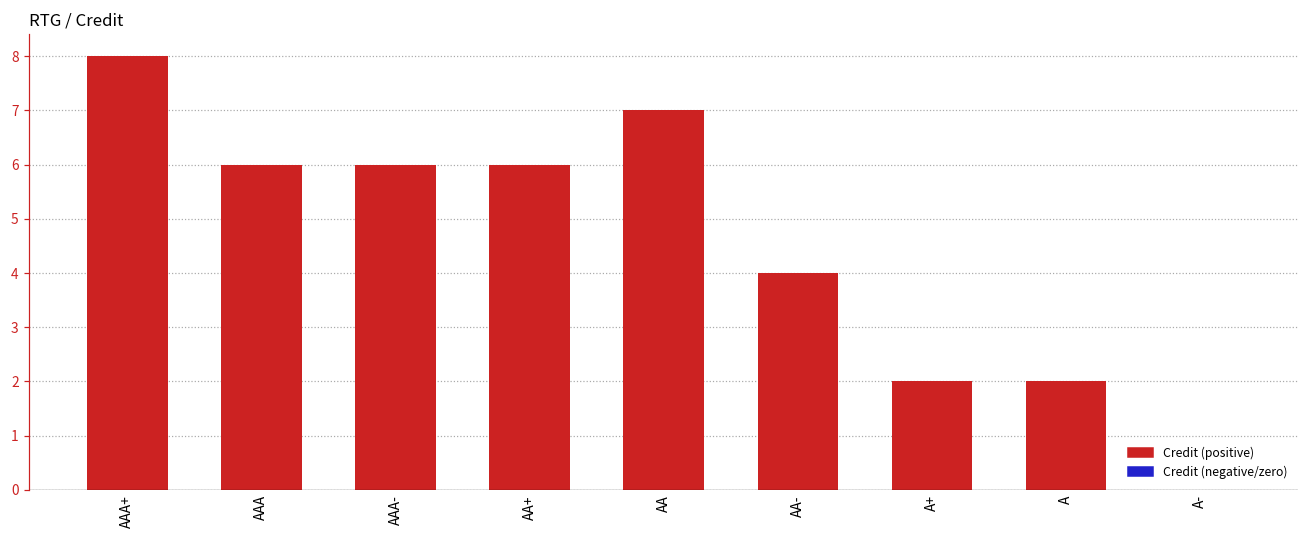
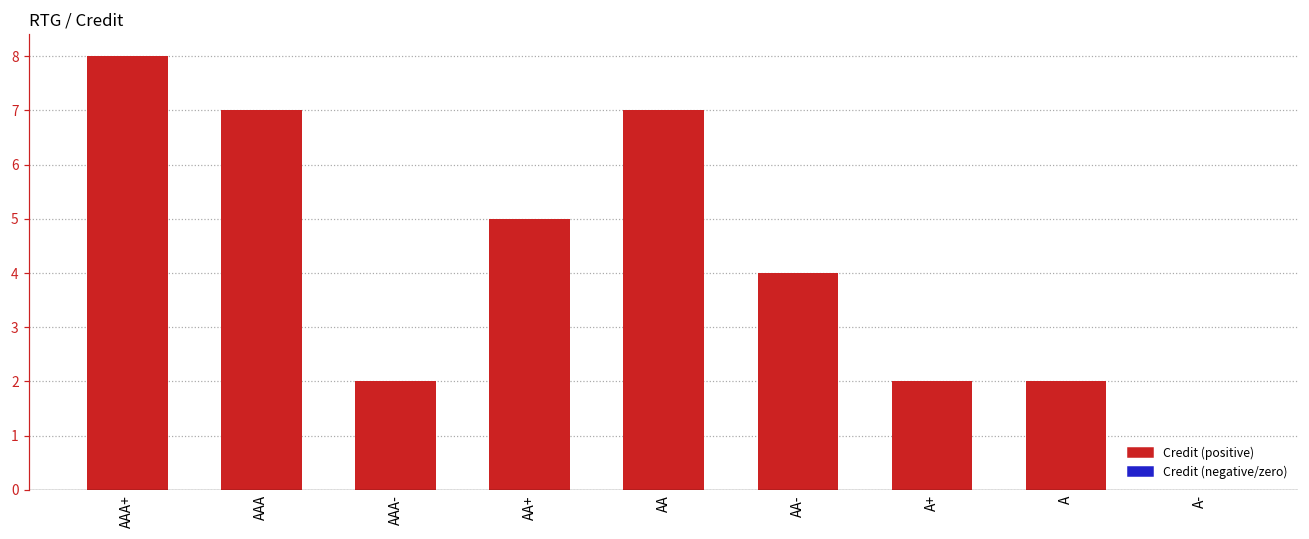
  {
    "AAA+": 8,
-   "AAA": 6,
-   "AAA-": 6,
-   "AA+": 6,
+   "AAA": 7,
+   "AAA-": 2,
+   "AA+": 5,
    "AA": 7,
    "AA-": 4,
    "A+": 2,
    "A": 2,
    "A-": 0
  }
